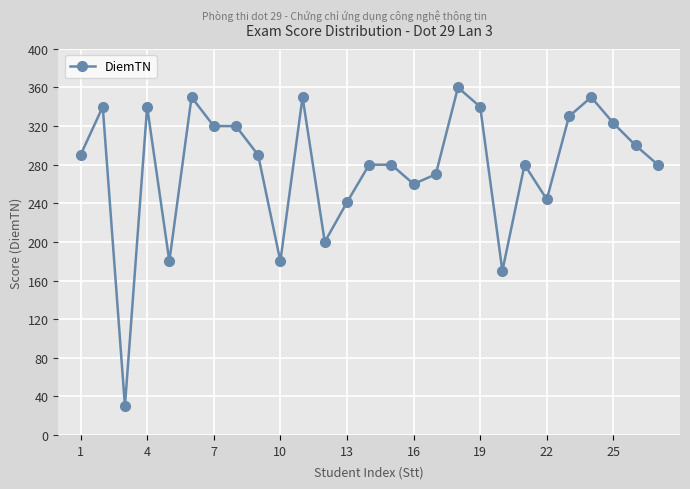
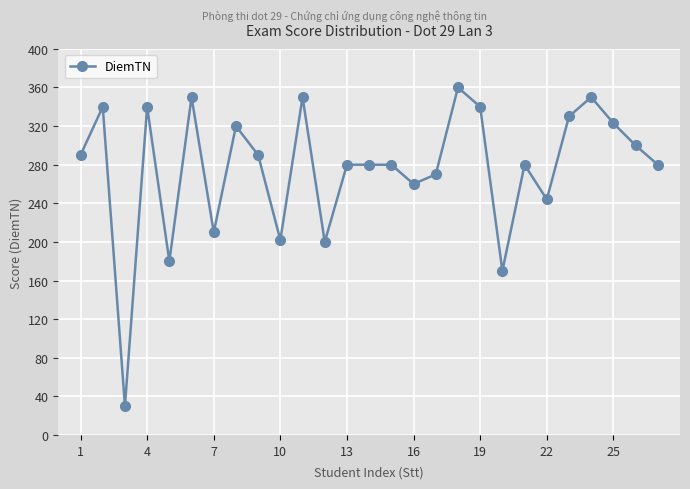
  {
    "1": 290,
    "4": 340,
-   "7": 320,
-   "10": 180,
-   "13": 240,
+   "7": 210,
+   "10": 200,
+   "13": 280,
    "16": 260,
    "19": 340,
    "22": 240,
    "25": 320
  }
